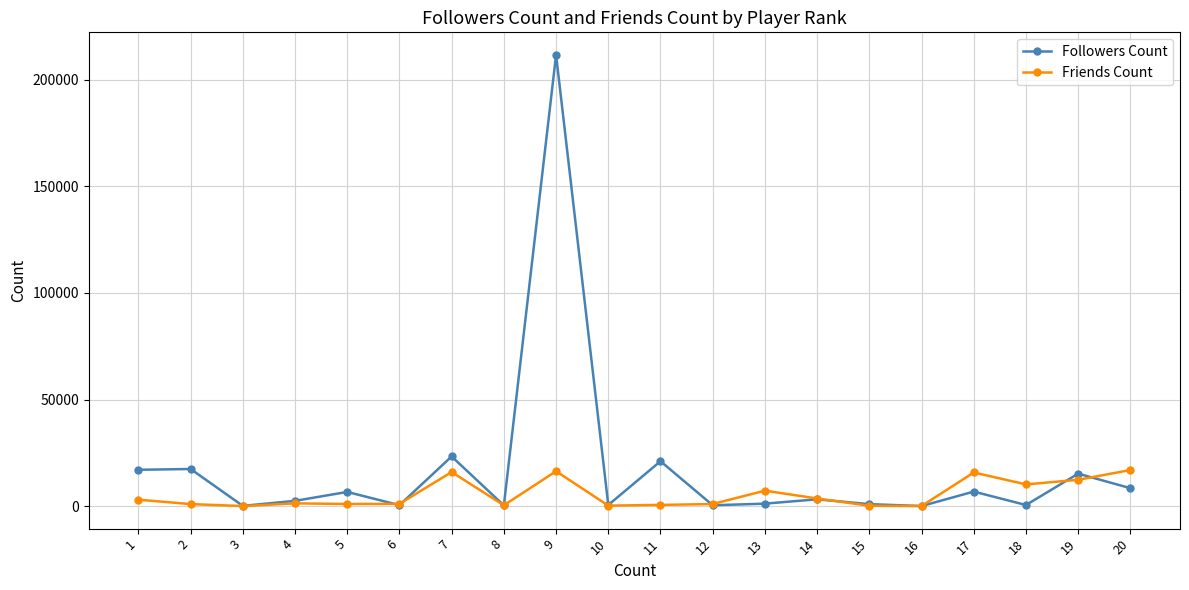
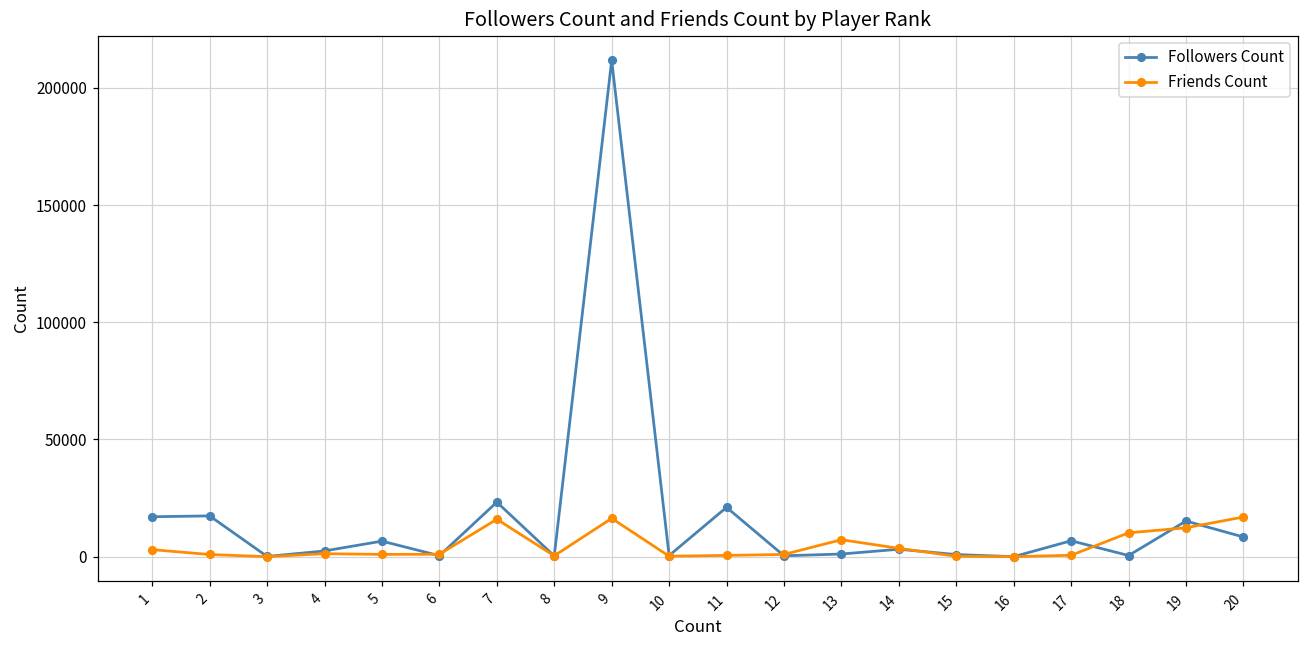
  {
    "Followers Count": {
      "1": 17000,
      "2": 17000,
      "4": 2000,
      "5": 7000,
      "7": 23000,
      "9": 212000,
      "11": 21000,
      "13": 1000,
      "17": 7000,
      "18": 0,
      "19": 15000,
      "20": 8000
    },
    "Friends Count": {
      "1": 3000,
      "2": 1000,
      "4": 1000,
      "5": 1000,
      "7": 16000,
      "9": 16000,
      "11": 1000,
      "13": 7000,
-     "17": 16000,
+     "17": 1000,
      "18": 10000,
      "19": 12000,
      "20": 17000
    }
  }
